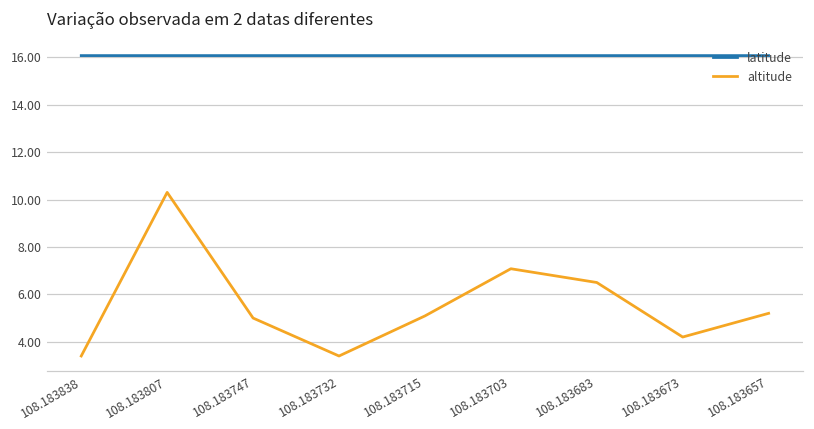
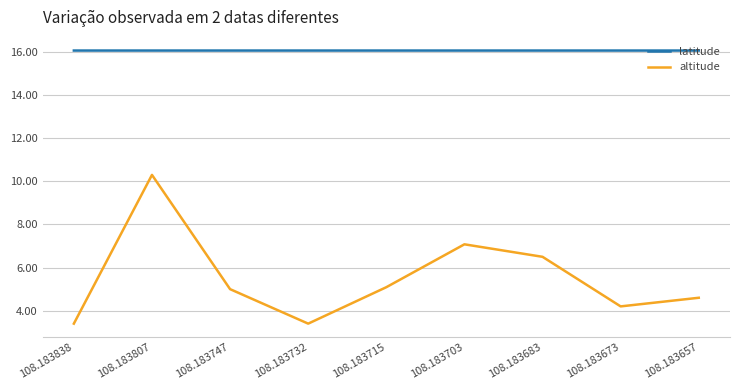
  {
    "latitude": {
      "108.183838": 16.1,
      "108.183807": 16.1,
      "108.183747": 16.1,
      "108.183732": 16.1,
      "108.183715": 16.1,
      "108.183703": 16.1,
      "108.183683": 16.1,
      "108.183673": 16.1,
      "108.183657": 16.1
    },
    "altitude": {
      "108.183838": 3.4,
      "108.183807": 10.3,
      "108.183747": 5.0,
      "108.183732": 3.4,
      "108.183715": 5.1,
      "108.183703": 7.1,
      "108.183683": 6.5,
      "108.183673": 4.2,
-     "108.183657": 5.2
+     "108.183657": 4.6
    }
  }
